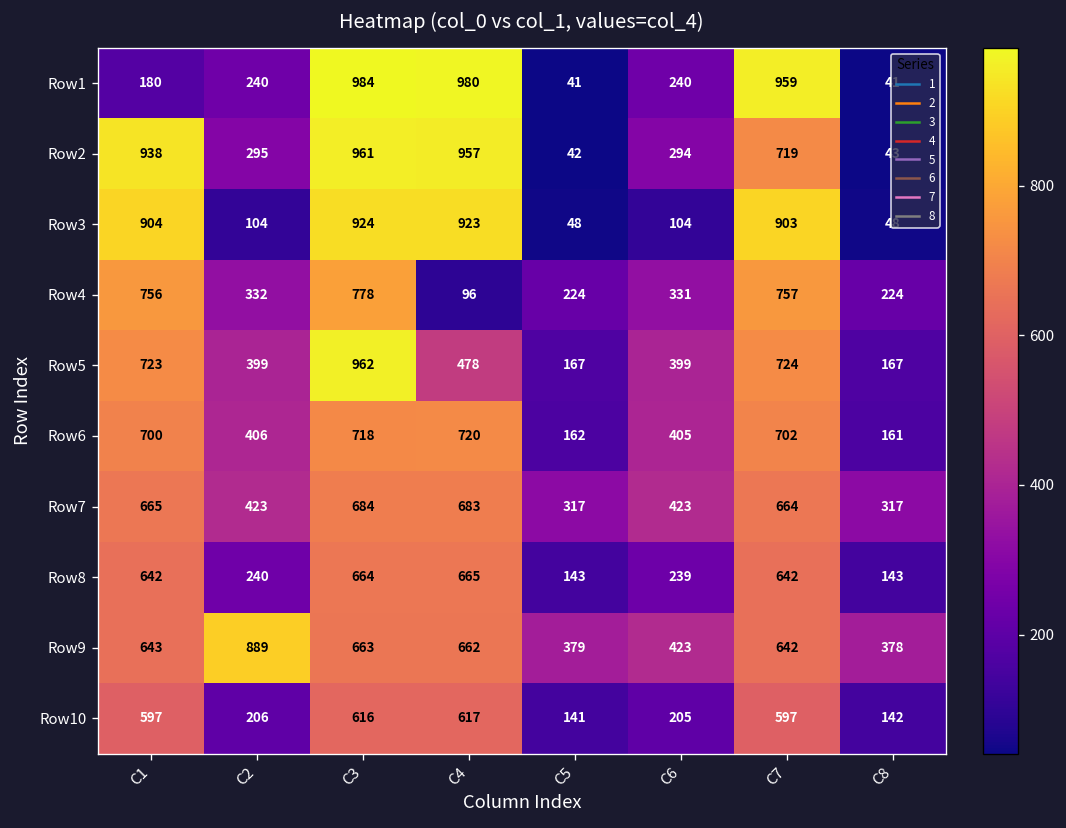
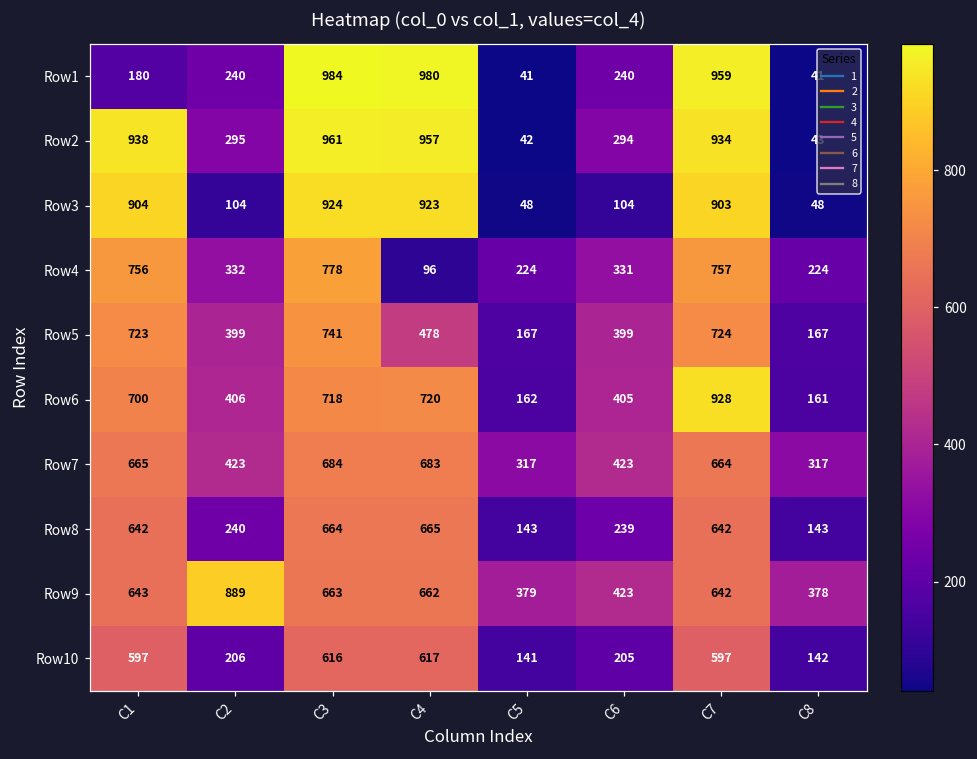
  {
    "Row1": {
      "C1": 180,
      "C2": 240,
      "C3": 984,
      "C4": 980,
      "C5": 41,
      "C6": 240,
      "C7": 959
    },
    "Row2": {
      "C1": 938,
      "C2": 295,
      "C3": 961,
      "C4": 957,
      "C5": 42,
      "C6": 294,
-     "C7": 719
+     "C7": 934
    },
    "Row3": {
      "C1": 904,
      "C2": 104,
      "C3": 924,
      "C4": 923,
      "C5": 48,
      "C6": 104,
      "C7": 903
    },
    "Row4": {
      "C1": 756,
      "C2": 332,
      "C3": 778,
      "C4": 96,
      "C5": 224,
      "C6": 331,
      "C7": 757,
      "C8": 224
    },
    "Row5": {
      "C1": 723,
      "C2": 399,
-     "C3": 962,
+     "C3": 741,
      "C4": 478,
      "C5": 167,
      "C6": 399,
      "C7": 724,
      "C8": 167
    },
    "Row6": {
      "C1": 700,
      "C2": 406,
      "C3": 718,
      "C4": 720,
      "C5": 162,
      "C6": 405,
-     "C7": 702,
+     "C7": 928,
      "C8": 161
    },
    "Row7": {
      "C1": 665,
      "C2": 423,
      "C3": 684,
      "C4": 683,
      "C5": 317,
      "C6": 423,
      "C7": 664,
      "C8": 317
    },
    "Row8": {
      "C1": 642,
      "C2": 240,
      "C3": 664,
      "C4": 665,
      "C5": 143,
      "C6": 239,
      "C7": 642,
      "C8": 143
    },
    "Row9": {
      "C1": 643,
      "C2": 889,
      "C3": 663,
      "C4": 662,
      "C5": 379,
      "C6": 423,
      "C7": 642,
      "C8": 378
    },
    "Row10": {
      "C1": 597,
      "C2": 206,
      "C3": 616,
      "C4": 617,
      "C5": 141,
      "C6": 205,
      "C7": 597,
      "C8": 142
    }
  }
